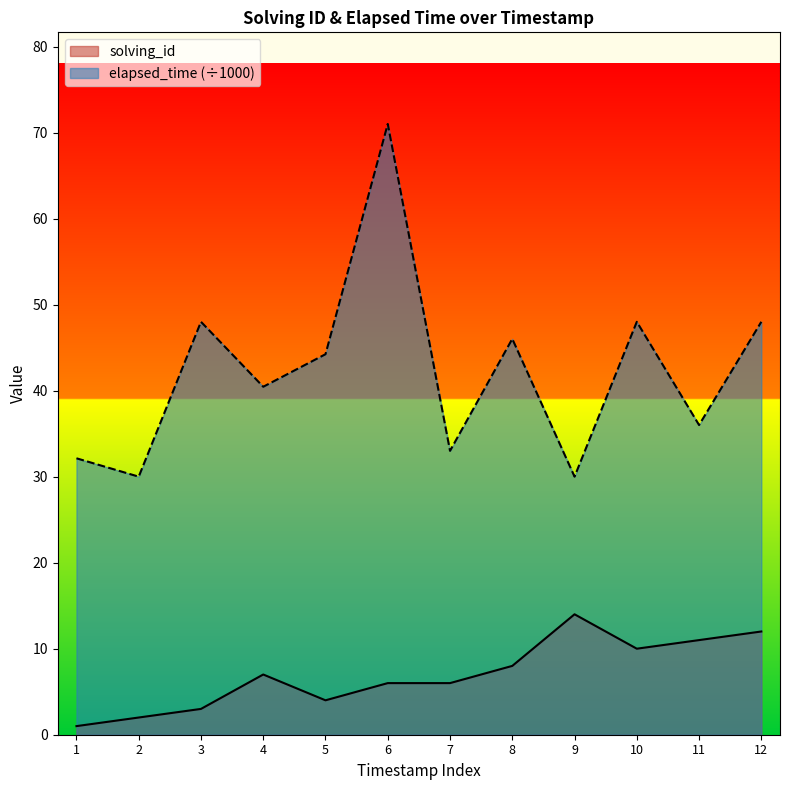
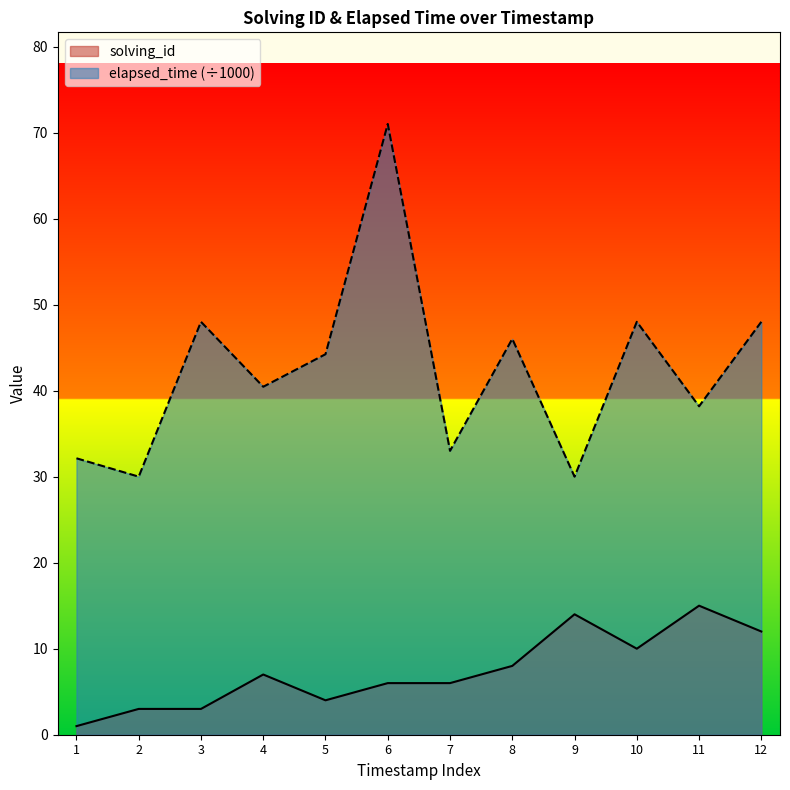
  {
    "solving_id": {
      "1": 1,
-     "2": 2,
+     "2": 3,
      "3": 3,
      "4": 7,
      "5": 4,
      "6": 6,
      "7": 6,
      "8": 8,
      "9": 14,
      "10": 10,
-     "11": 11,
+     "11": 15,
      "12": 12
    },
    "elapsed_time (÷1000)": {
      "1": 32,
      "2": 30,
      "3": 48,
      "4": 40,
      "5": 44,
      "6": 71,
      "7": 33,
      "8": 46,
      "9": 30,
      "10": 48,
-     "11": 36,
+     "11": 38,
      "12": 48
    }
  }
